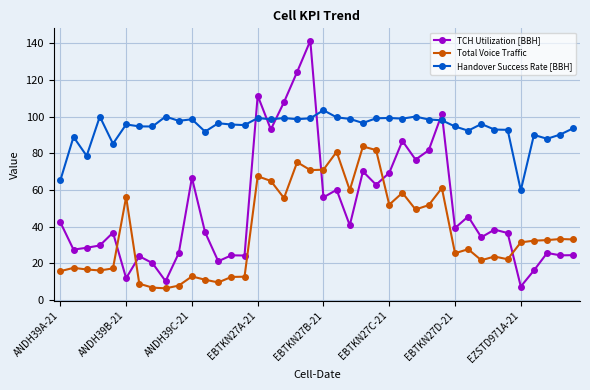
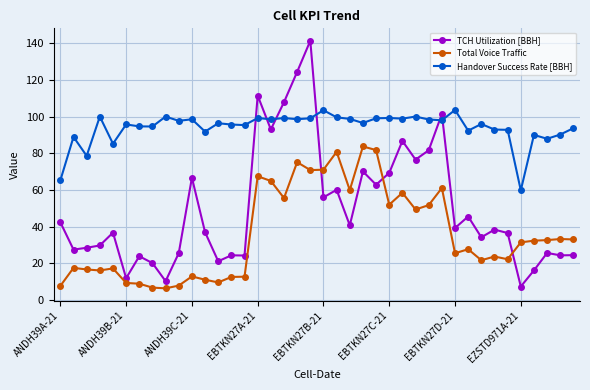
  {
    "TCH Utilization [BBH]": {
      "ANDH39A-21": 42,
      "ANDH39B-21": 12,
      "ANDH39C-21": 67,
      "EBTKN27A-21": 111,
      "EBTKN27B-21": 56,
      "EBTKN27C-21": 69,
      "EBTKN27D-21": 39,
      "EZSTD971A-21": 7
    },
    "Total Voice Traffic": {
-     "ANDH39A-21": 16,
-     "ANDH39B-21": 56,
+     "ANDH39A-21": 8,
+     "ANDH39B-21": 9,
      "ANDH39C-21": 13,
      "EBTKN27A-21": 67,
      "EBTKN27B-21": 71,
      "EBTKN27C-21": 52,
      "EBTKN27D-21": 25,
      "EZSTD971A-21": 31
    },
    "Handover Success Rate [BBH]": {
      "ANDH39A-21": 65,
      "ANDH39B-21": 96,
      "ANDH39C-21": 99,
      "EBTKN27A-21": 99,
      "EBTKN27B-21": 103,
      "EBTKN27C-21": 99,
-     "EBTKN27D-21": 95,
+     "EBTKN27D-21": 104,
      "EZSTD971A-21": 60
    }
  }
